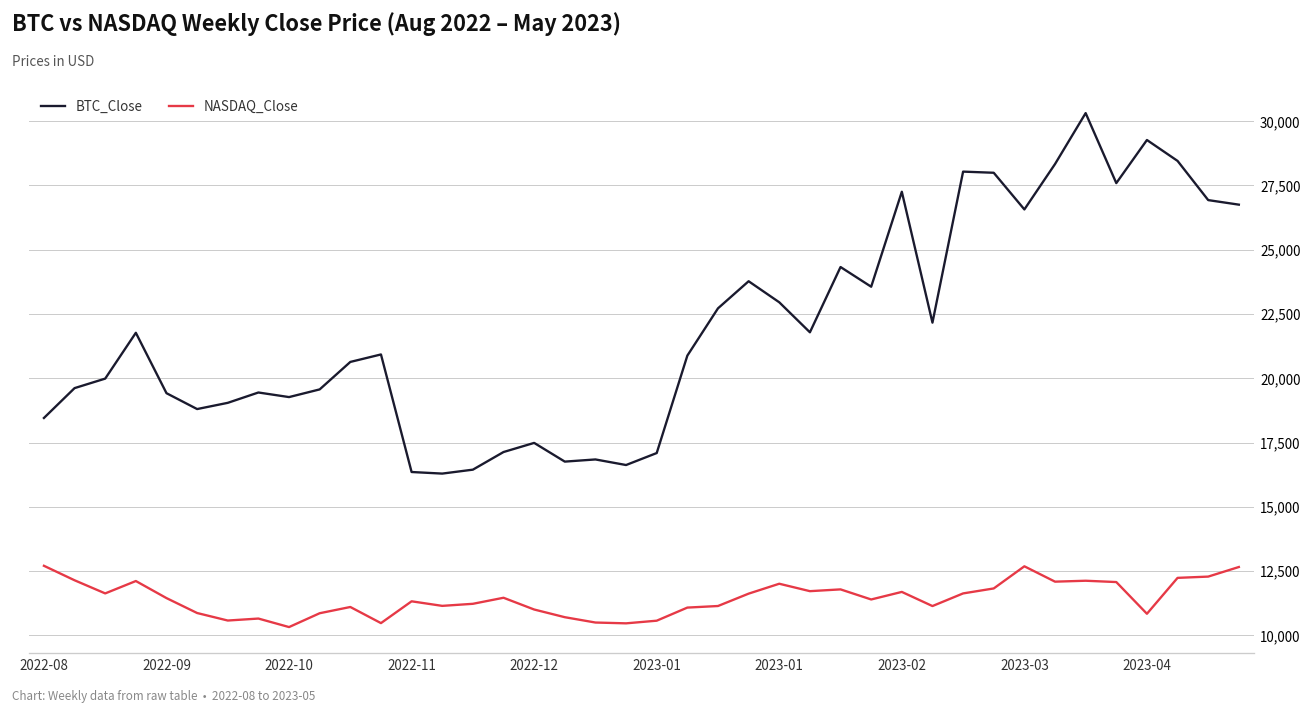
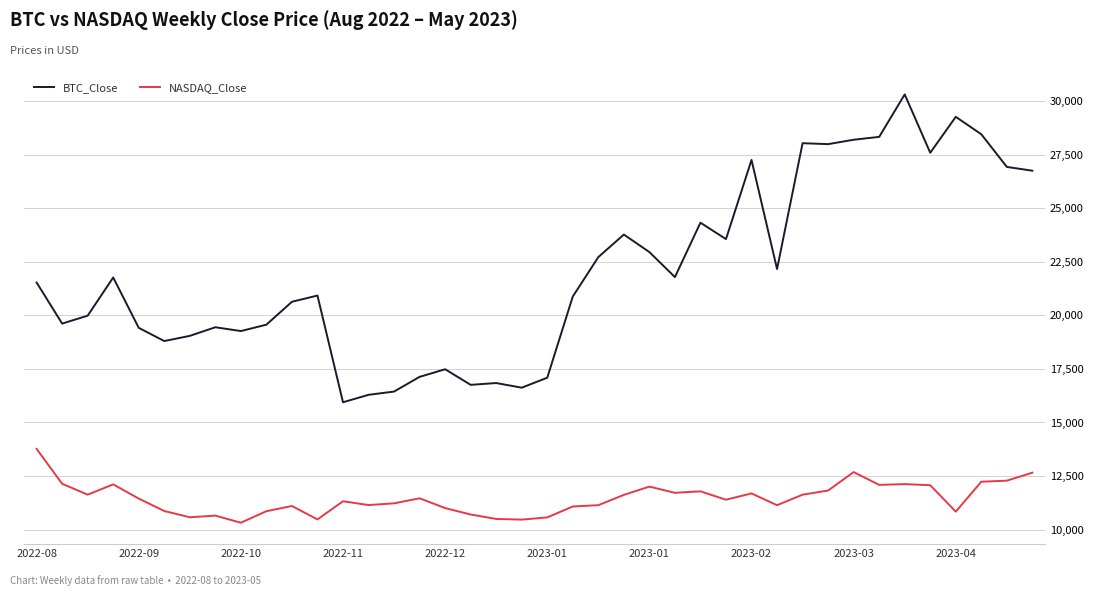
  {
    "BTC_Close": {
-     "2022-08": "18,500",
+     "2022-08": "21,500",
      "2022-09": "19,400",
      "2022-10": "19,300",
-     "2022-11": "16,400",
+     "2022-11": "15,900",
      "2022-12": "17,500",
      "2023-02": "27,300",
-     "2023-03": "26,600",
+     "2023-03": "28,200",
      "2023-04": "29,300"
    },
    "NASDAQ_Close": {
-     "2022-08": "12,700",
+     "2022-08": "13,800",
      "2022-09": "11,400",
      "2022-10": "10,300",
      "2022-11": "11,300",
      "2022-12": "11,000",
      "2023-02": "11,700",
      "2023-03": "12,700",
      "2023-04": "10,800"
    }
  }
